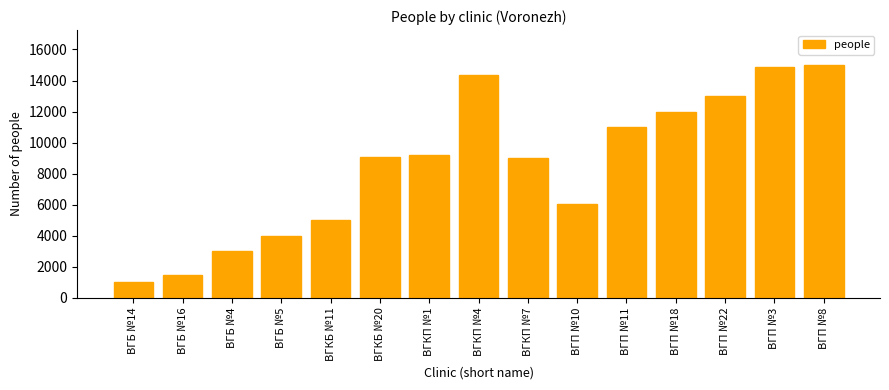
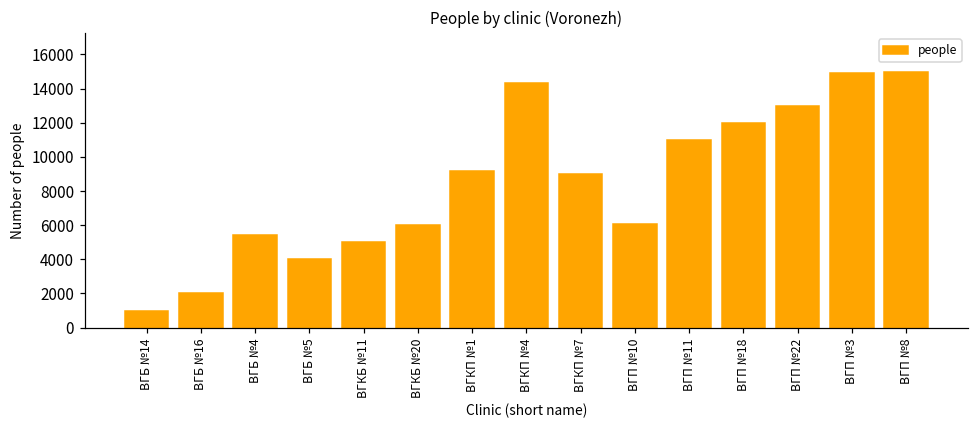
  {
    "ВГБ №14": 1000,
-   "ВГБ №16": 1500,
-   "ВГБ №4": 3000,
+   "ВГБ №16": 2000,
+   "ВГБ №4": 5400,
    "ВГБ №5": 4000,
    "ВГКБ №11": 5000,
-   "ВГКБ №20": 9000,
+   "ВГКБ №20": 6000,
    "ВГКП №1": 9200,
    "ВГКП №4": 14300,
    "ВГКП №7": 9000,
    "ВГП №10": 6100,
    "ВГП №11": 11000,
    "ВГП №18": 12000,
    "ВГП №22": 13000,
    "ВГП №3": 14900,
    "ВГП №8": 15000
  }
